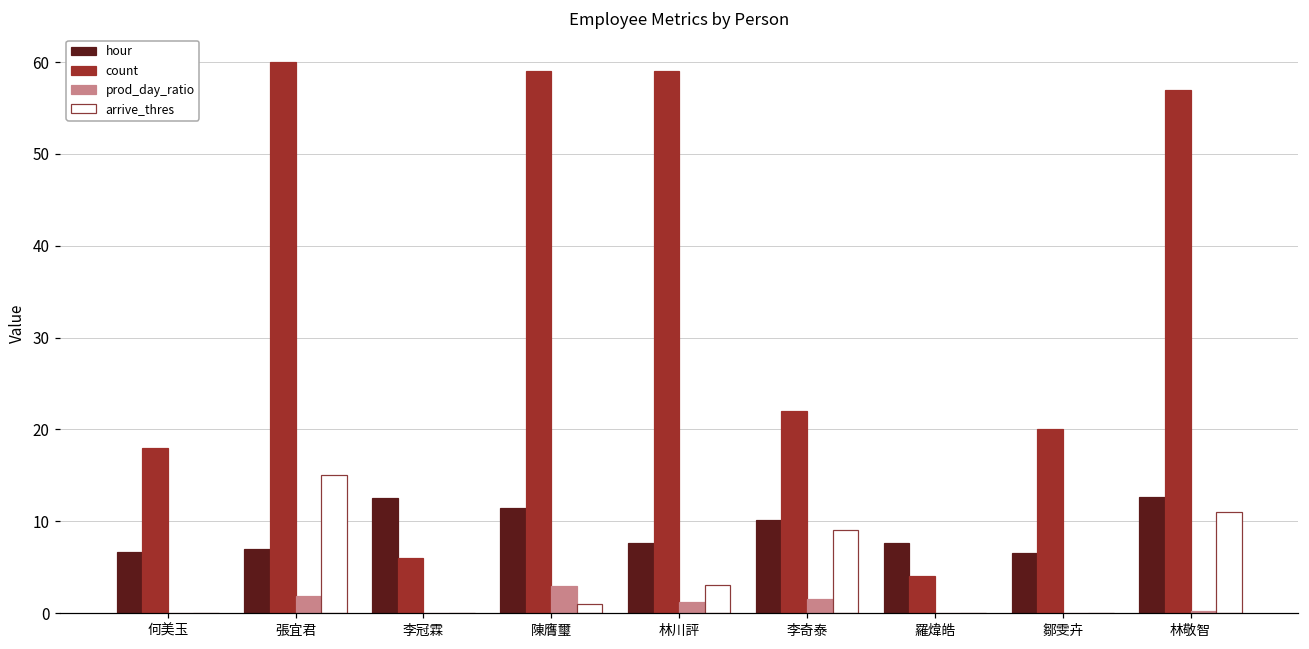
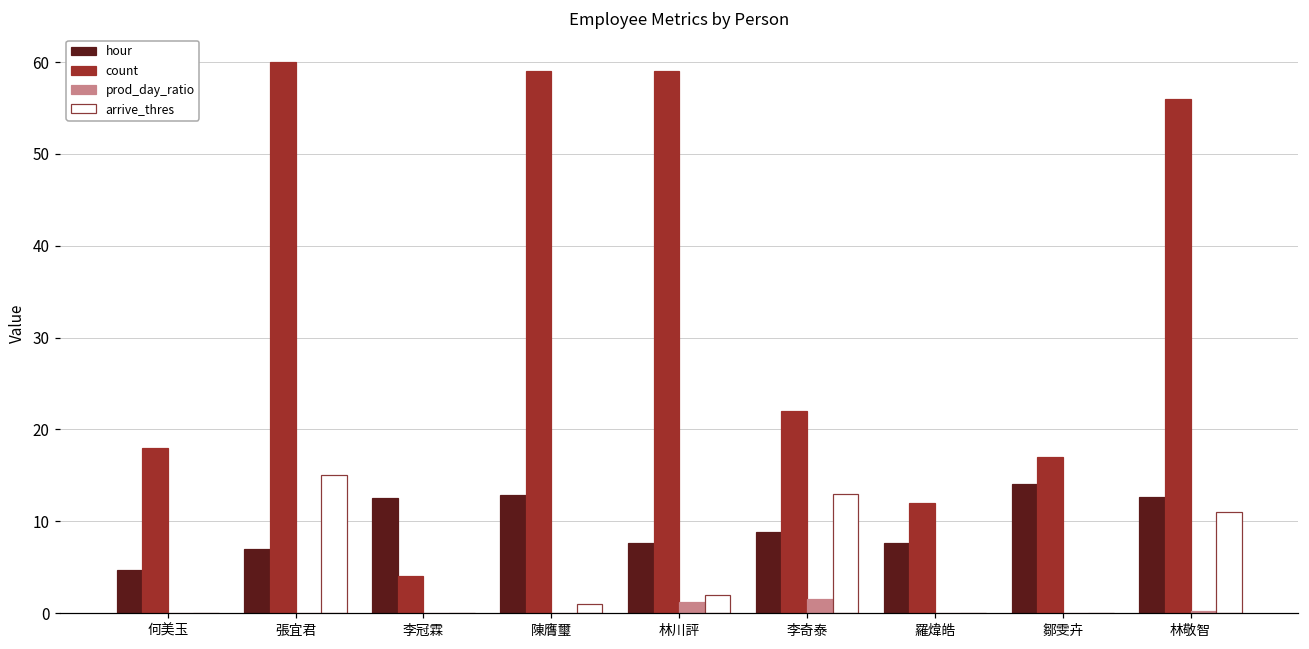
  {
    "hour": {
-     "何美玉": 7,
+     "何美玉": 5,
      "張宜君": 7,
      "李冠霖": 12,
-     "陳膺璽": 11,
+     "陳膺璽": 13,
      "林川評": 8,
-     "李奇泰": 10,
+     "李奇泰": 9,
      "羅煒皓": 8,
-     "鄒雯卉": 7,
+     "鄒雯卉": 14,
      "林敬智": 13
    },
    "count": {
      "何美玉": 18,
      "張宜君": 60,
-     "李冠霖": 6,
+     "李冠霖": 4,
      "陳膺璽": 59,
      "林川評": 59,
      "李奇泰": 22,
-     "羅煒皓": 4,
-     "鄒雯卉": 20,
-     "林敬智": 57
+     "羅煒皓": 12,
+     "鄒雯卉": 17,
+     "林敬智": 56
    },
    "prod_day_ratio": {
      "何美玉": 0,
-     "張宜君": 2,
+     "張宜君": 0,
      "李冠霖": 0,
-     "陳膺璽": 3,
+     "陳膺璽": 0,
      "林川評": 1,
      "李奇泰": 2,
      "羅煒皓": 0,
      "鄒雯卉": 0
    },
    "arrive_thres": {
      "何美玉": 0,
      "張宜君": 15,
      "李冠霖": 0,
      "陳膺璽": 1,
-     "林川評": 3,
-     "李奇泰": 9,
+     "林川評": 2,
+     "李奇泰": 13,
      "羅煒皓": 0,
      "鄒雯卉": 0,
      "林敬智": 11
    }
  }
